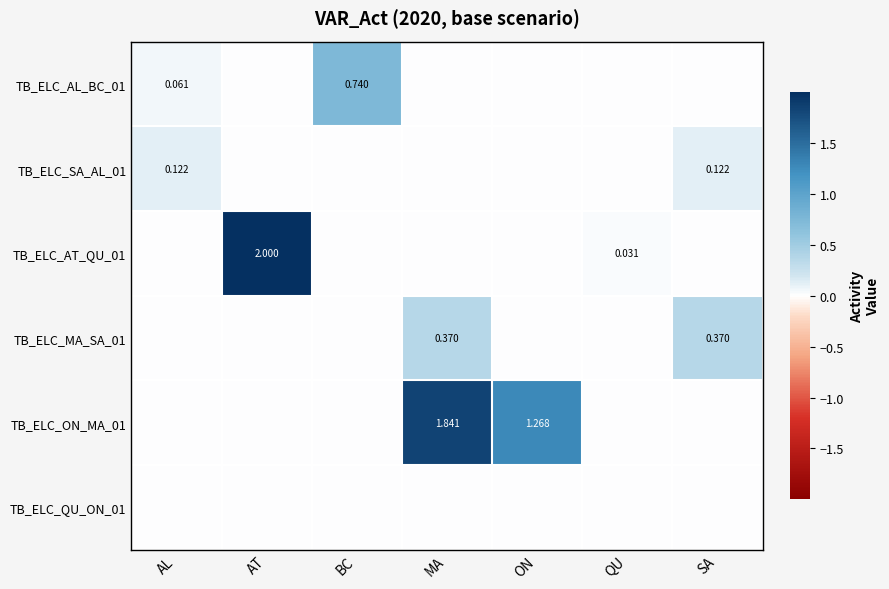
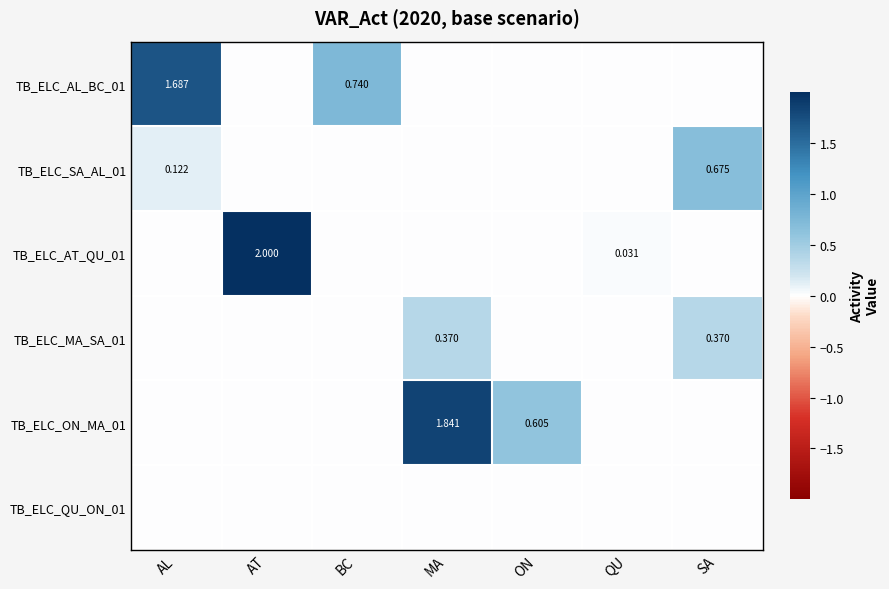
  {
    "TB_ELC_AL_BC_01": {
-     "AL": 0.061,
+     "AL": 1.687,
      "BC": 0.740
    },
    "TB_ELC_SA_AL_01": {
      "AL": 0.122,
-     "SA": 0.122
+     "SA": 0.675
    },
    "TB_ELC_AT_QU_01": {
      "AT": 2.000,
      "QU": 0.031
    },
    "TB_ELC_MA_SA_01": {
      "MA": 0.370,
      "SA": 0.370
    },
    "TB_ELC_ON_MA_01": {
      "MA": 1.841,
-     "ON": 1.268
+     "ON": 0.605
    }
  }
